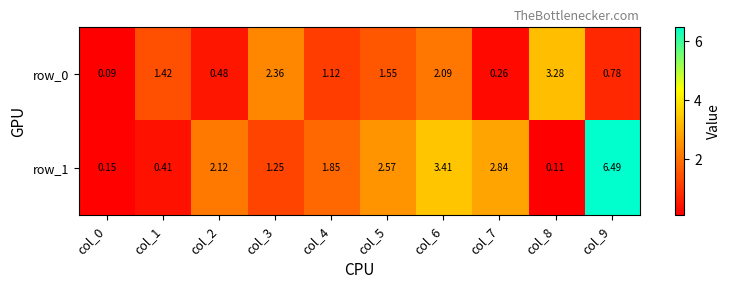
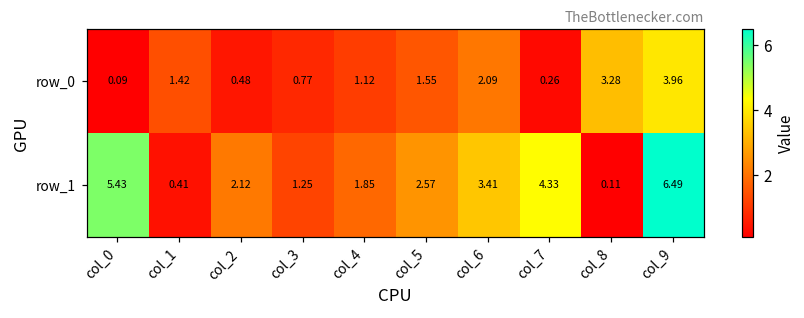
  {
    "row_0": {
      "col_0": 0.09,
      "col_1": 1.42,
      "col_2": 0.48,
-     "col_3": 2.36,
+     "col_3": 0.77,
      "col_4": 1.12,
      "col_5": 1.55,
      "col_6": 2.09,
      "col_7": 0.26,
      "col_8": 3.28,
-     "col_9": 0.78
+     "col_9": 3.96
    },
    "row_1": {
-     "col_0": 0.15,
+     "col_0": 5.43,
      "col_1": 0.41,
      "col_2": 2.12,
      "col_3": 1.25,
      "col_4": 1.85,
      "col_5": 2.57,
      "col_6": 3.41,
-     "col_7": 2.84,
+     "col_7": 4.33,
      "col_8": 0.11,
      "col_9": 6.49
    }
  }
